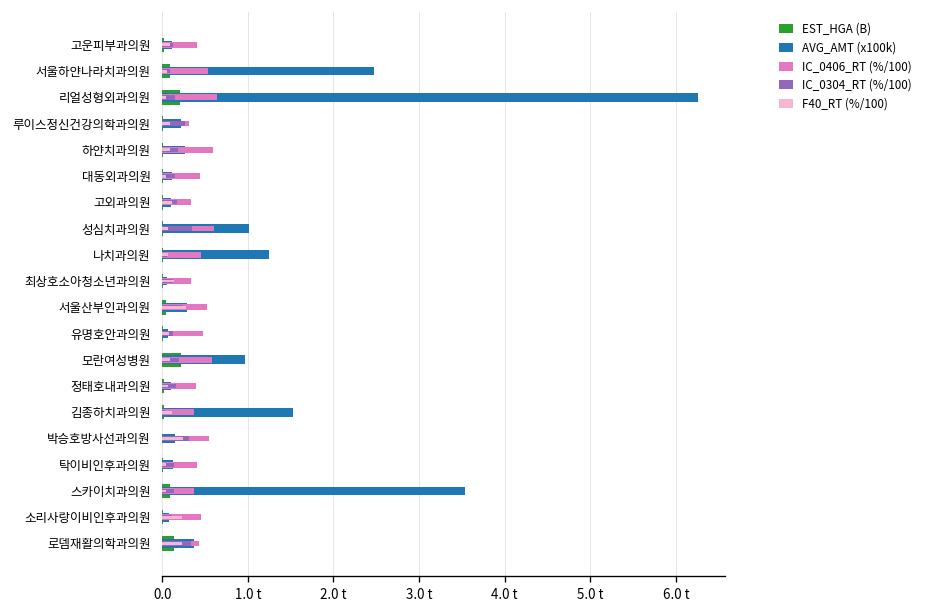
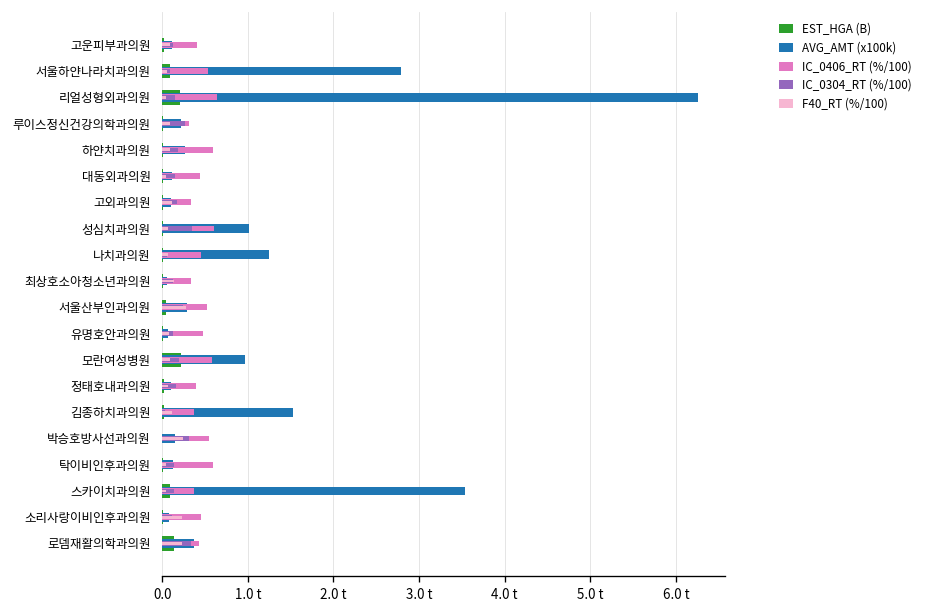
  {
    "AVG_AMT (x100k)": {
-     "서울하얀나라치과의원": "2.5 t",
+     "서울하얀나라치과의원": "2.8 t",
      "리얼성형외과의원": "6.3 t",
      "성심치과의원": "1.0 t",
      "나치과의원": "1.2 t",
      "모란여성병원": "1.0 t",
      "김종하치과의원": "1.5 t",
      "스카이치과의원": "3.5 t"
    },
    "IC_0406_RT (%/100)": {
      "고운피부과의원": "0.4 t",
      "루이스정신건강의학과의원": "0.3 t",
      "하얀치과의원": "0.6 t",
      "대동외과의원": "0.4 t",
      "고외과의원": "0.3 t",
      "최상호소아청소년과의원": "0.3 t",
      "서울산부인과의원": "0.5 t",
      "유명호안과의원": "0.5 t",
      "정태호내과의원": "0.4 t",
      "박승호방사선과의원": "0.5 t",
-     "탁이비인후과의원": "0.4 t",
+     "탁이비인후과의원": "0.6 t",
      "소리사랑이비인후과의원": "0.5 t",
      "로뎀재활의학과의원": "0.4 t"
    }
  }
